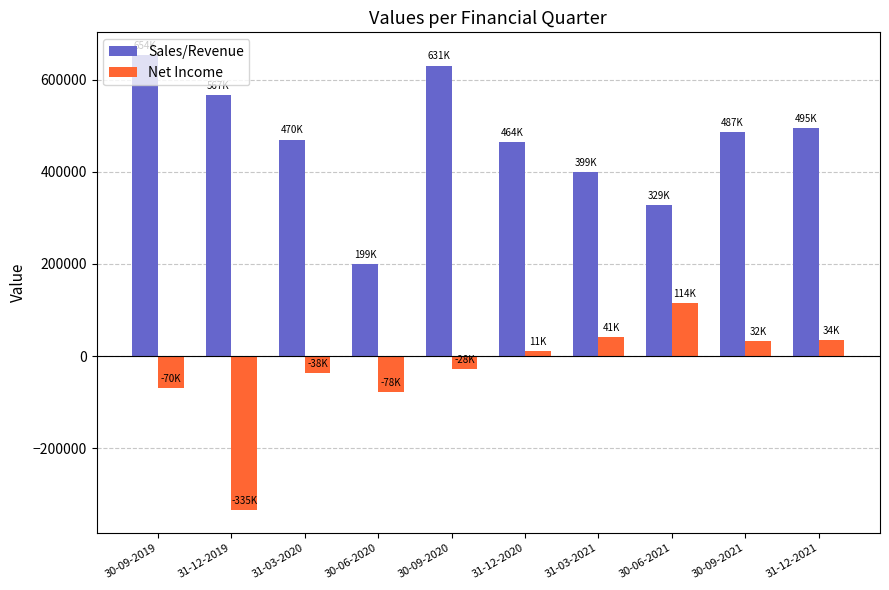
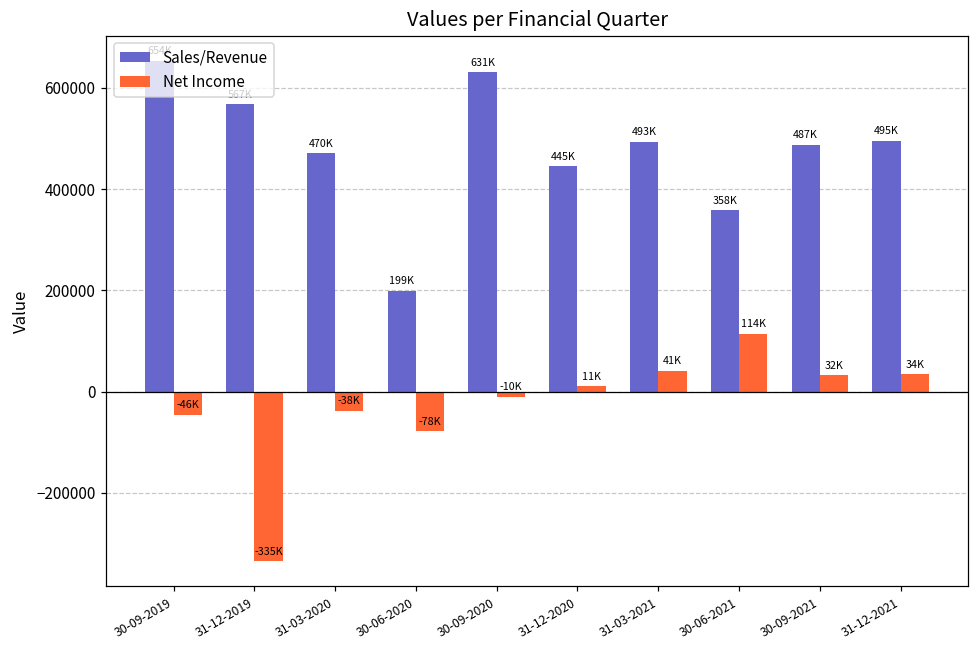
  {
    "Sales/Revenue": {
      "31-03-2020": "470K",
      "30-06-2020": "199K",
      "30-09-2020": "631K",
-     "31-12-2020": "464K",
-     "31-03-2021": "399K",
-     "30-06-2021": "329K",
+     "31-12-2020": "445K",
+     "31-03-2021": "493K",
+     "30-06-2021": "358K",
      "30-09-2021": "487K",
      "31-12-2021": "495K"
    },
    "Net Income": {
-     "30-09-2019": "-70K",
+     "30-09-2019": "-46K",
      "31-12-2019": "-335K",
      "31-03-2020": "-38K",
      "30-06-2020": "-78K",
-     "30-09-2020": "-28K",
+     "30-09-2020": "-10K",
      "31-12-2020": "11K",
      "31-03-2021": "41K",
      "30-06-2021": "114K",
      "30-09-2021": "32K",
      "31-12-2021": "34K"
    }
  }
